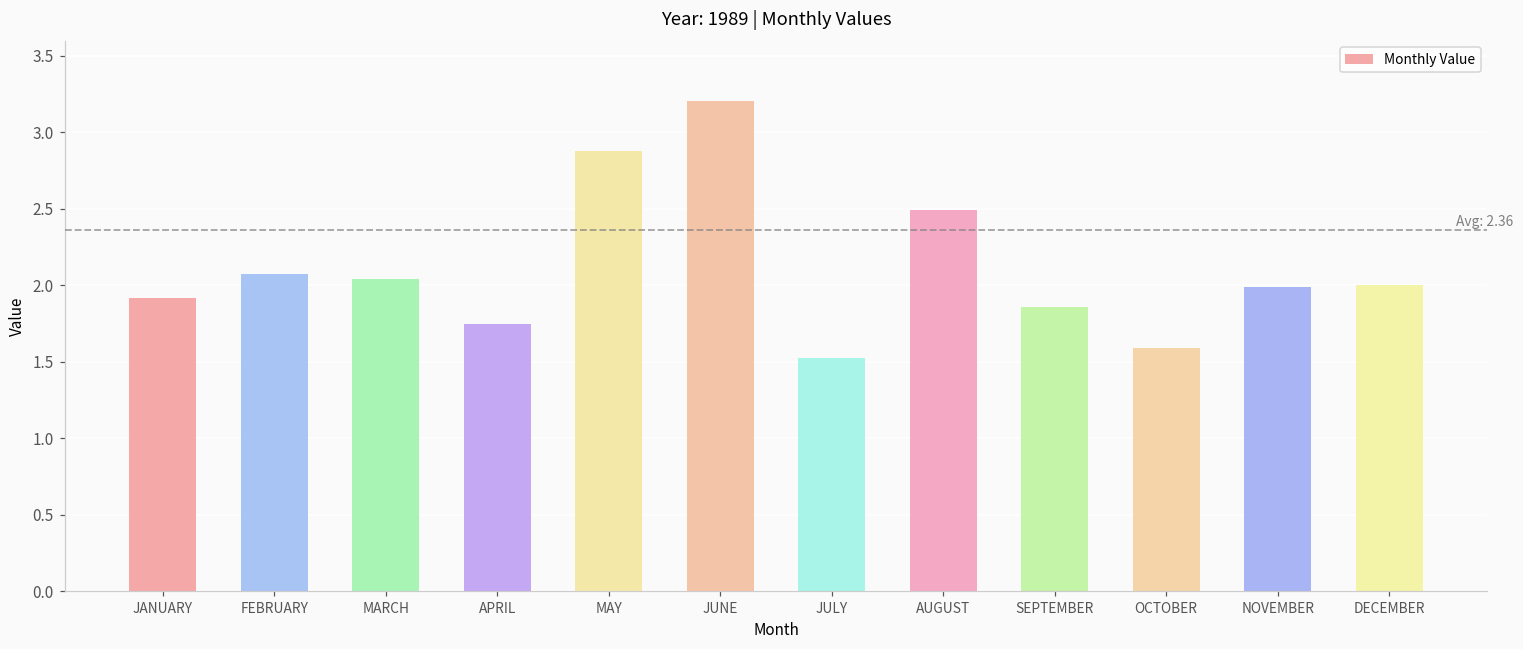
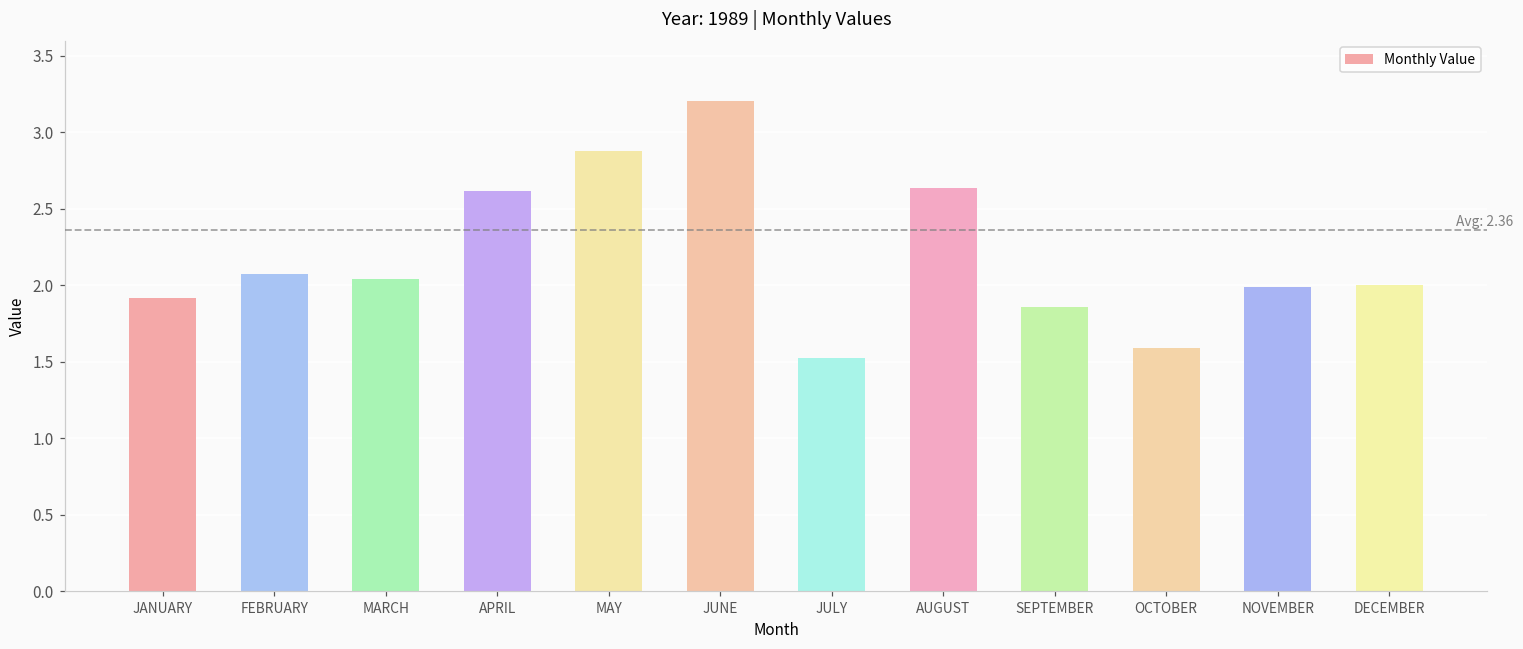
  {
    "JANUARY": 1.92,
    "FEBRUARY": 2.07,
    "MARCH": 2.04,
-   "APRIL": 1.75,
+   "APRIL": 2.62,
    "MAY": 2.88,
    "JUNE": 3.20,
    "JULY": 1.53,
-   "AUGUST": 2.49,
+   "AUGUST": 2.64,
    "SEPTEMBER": 1.86,
    "OCTOBER": 1.59,
    "NOVEMBER": 1.99,
    "DECEMBER": 2.00
  }
